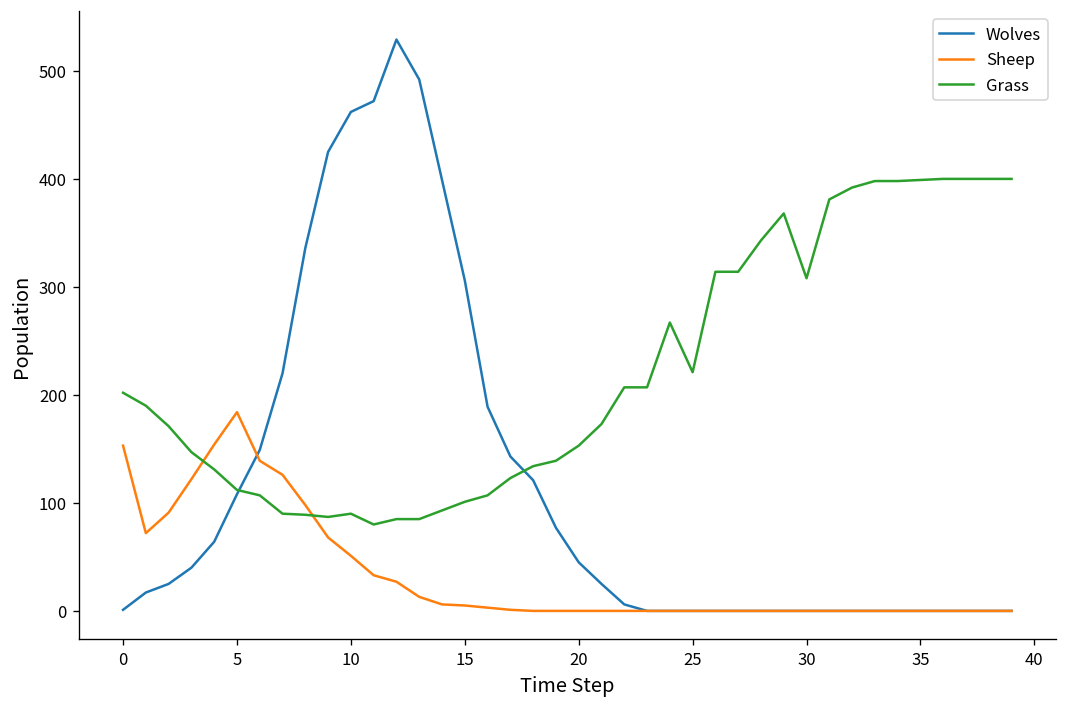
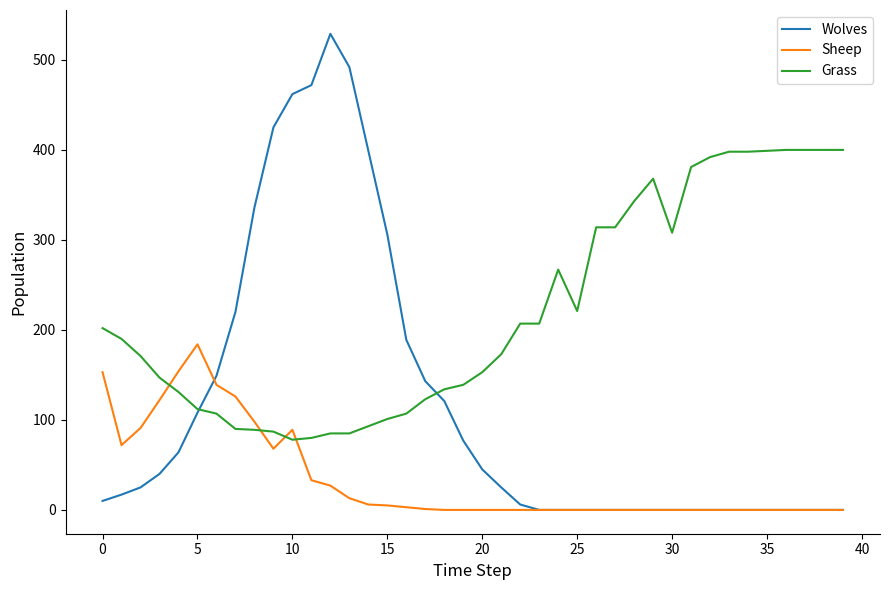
  {
    "Wolves": {
-     "0": 0,
+     "0": 10,
      "5": 110,
      "10": 460,
      "15": 310,
      "20": 50
    },
    "Sheep": {
      "0": 150,
      "5": 180,
-     "10": 50,
+     "10": 90,
      "15": 10,
      "20": 0
    },
    "Grass": {
      "0": 200,
      "5": 110,
-     "10": 90,
+     "10": 80,
      "15": 100,
      "20": 150,
      "25": 220,
      "30": 310,
      "35": 400
    }
  }
